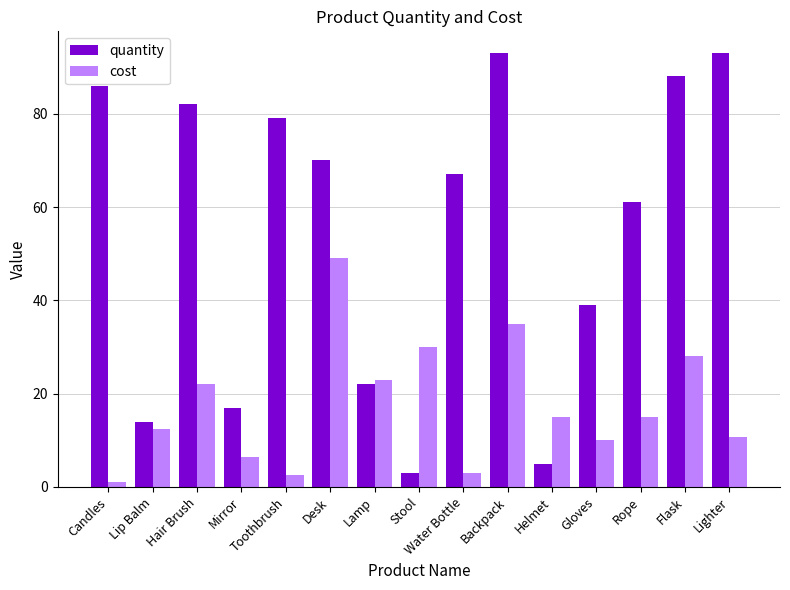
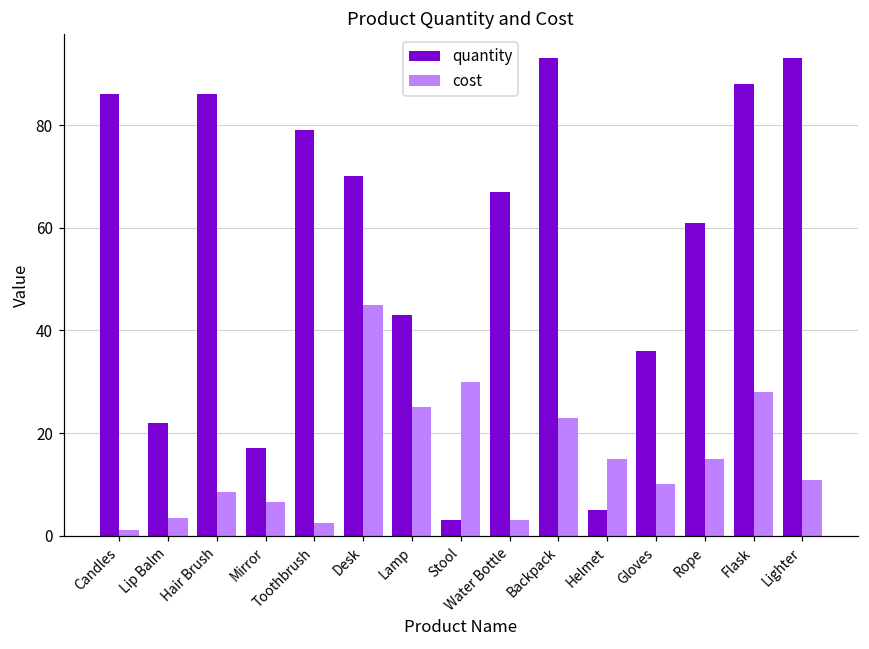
  {
    "quantity": {
      "Candles": 86,
-     "Lip Balm": 14,
-     "Hair Brush": 82,
+     "Lip Balm": 22,
+     "Hair Brush": 86,
      "Mirror": 17,
      "Toothbrush": 79,
      "Desk": 70,
-     "Lamp": 22,
+     "Lamp": 43,
      "Stool": 3,
      "Water Bottle": 67,
      "Backpack": 93,
      "Helmet": 5,
-     "Gloves": 39,
+     "Gloves": 36,
      "Rope": 61,
      "Flask": 88,
      "Lighter": 93
    },
    "cost": {
      "Candles": 1,
-     "Lip Balm": 12,
-     "Hair Brush": 22,
+     "Lip Balm": 4,
+     "Hair Brush": 9,
      "Mirror": 7,
      "Toothbrush": 3,
-     "Desk": 49,
-     "Lamp": 23,
+     "Desk": 45,
+     "Lamp": 25,
      "Stool": 30,
      "Water Bottle": 3,
-     "Backpack": 35,
+     "Backpack": 23,
      "Helmet": 15,
      "Gloves": 10,
      "Rope": 15,
      "Flask": 28,
      "Lighter": 11
    }
  }
